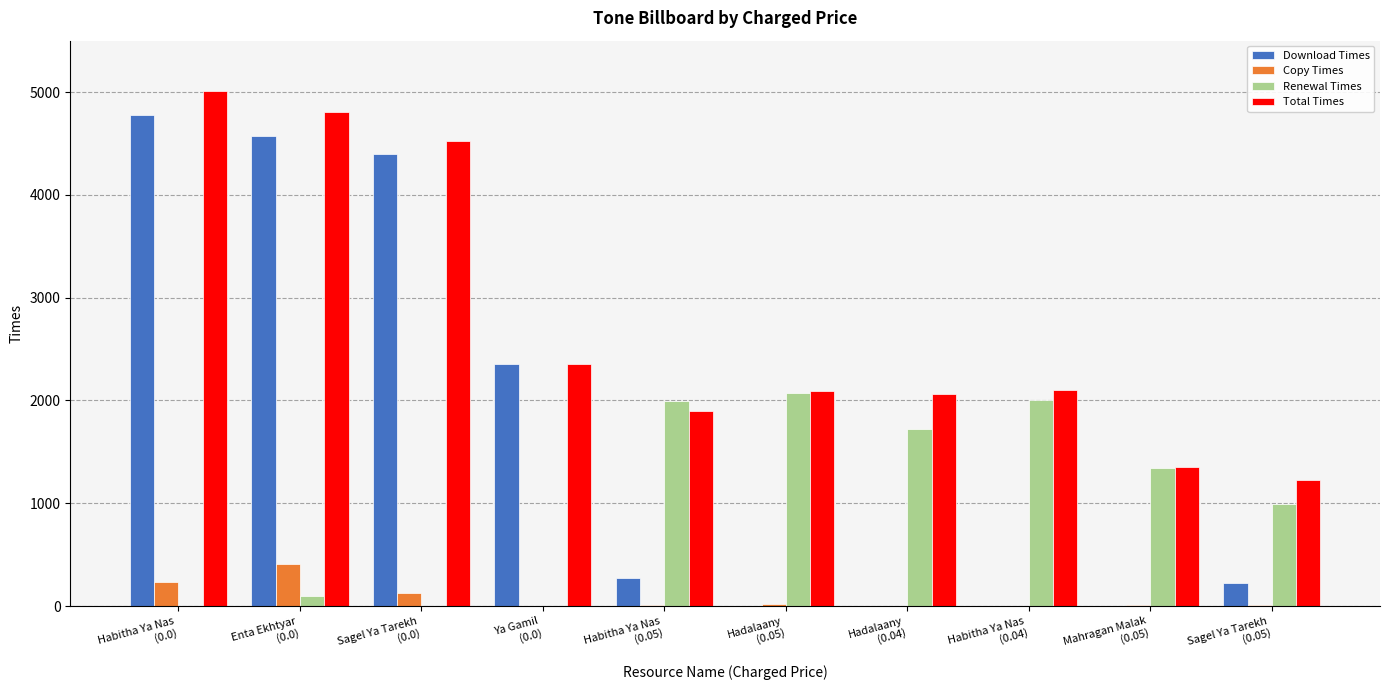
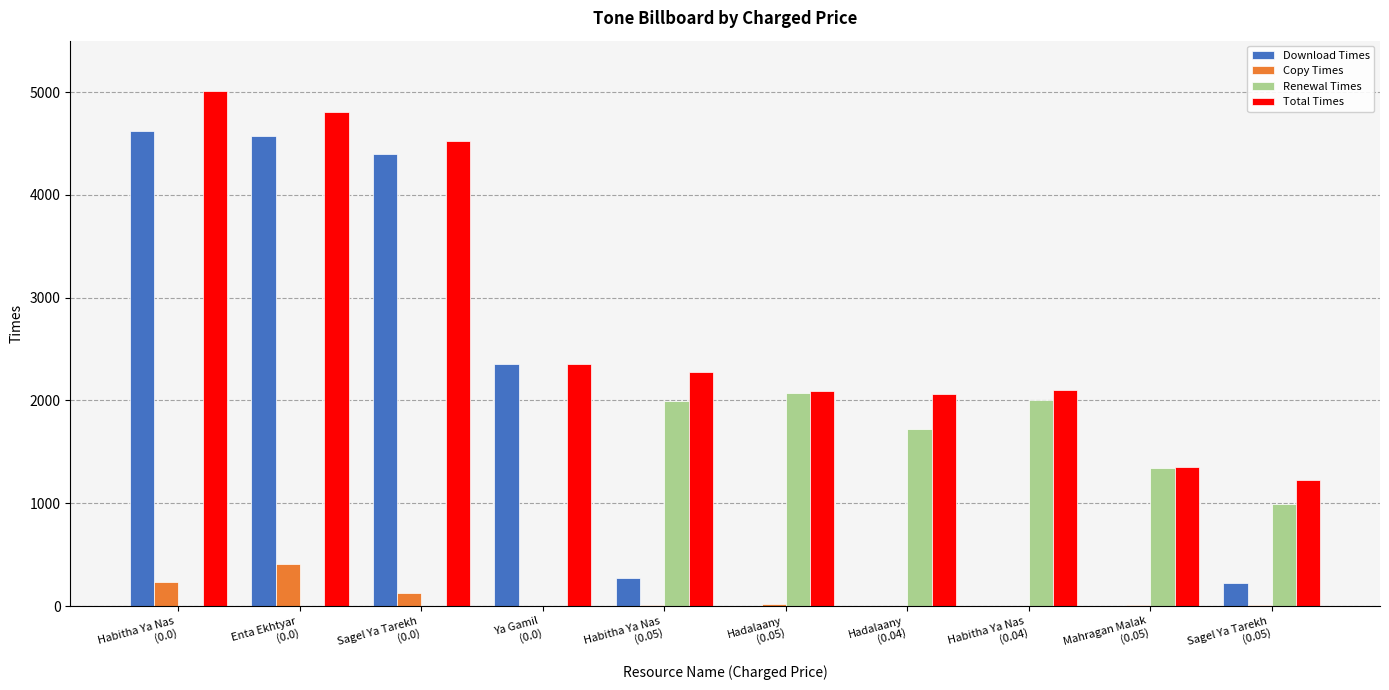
  {
    "Download Times": {
-     "Habitha Ya Nas (0.0)": 4780,
+     "Habitha Ya Nas (0.0)": 4630,
      "Enta Ekhtyar (0.0)": 4580,
      "Sagel Ya Tarekh (0.0)": 4400,
      "Ya Gamil (0.0)": 2350,
      "Habitha Ya Nas (0.05)": 270,
      "Hadalaany (0.05)": 0,
      "Hadalaany (0.04)": 0,
      "Habitha Ya Nas (0.04)": 0,
      "Mahragan Malak (0.05)": 0,
      "Sagel Ya Tarekh (0.05)": 230
    },
    "Copy Times": {
      "Habitha Ya Nas (0.0)": 230,
      "Enta Ekhtyar (0.0)": 410,
      "Sagel Ya Tarekh (0.0)": 120,
      "Hadalaany (0.04)": 0,
      "Habitha Ya Nas (0.04)": 0
    },
    "Renewal Times": {
      "Habitha Ya Nas (0.0)": 0,
-     "Enta Ekhtyar (0.0)": 100,
+     "Enta Ekhtyar (0.0)": 0,
      "Sagel Ya Tarekh (0.0)": 0,
      "Ya Gamil (0.0)": 0,
      "Habitha Ya Nas (0.05)": 1990,
      "Hadalaany (0.05)": 2070,
      "Hadalaany (0.04)": 1730,
      "Habitha Ya Nas (0.04)": 2000,
      "Mahragan Malak (0.05)": 1340,
      "Sagel Ya Tarekh (0.05)": 990
    },
    "Total Times": {
      "Habitha Ya Nas (0.0)": 5010,
      "Enta Ekhtyar (0.0)": 4800,
      "Sagel Ya Tarekh (0.0)": 4520,
      "Ya Gamil (0.0)": 2350,
-     "Habitha Ya Nas (0.05)": 1900,
+     "Habitha Ya Nas (0.05)": 2280,
      "Hadalaany (0.05)": 2090,
      "Hadalaany (0.04)": 2070,
      "Habitha Ya Nas (0.04)": 2100,
      "Mahragan Malak (0.05)": 1350,
      "Sagel Ya Tarekh (0.05)": 1230
    }
  }
